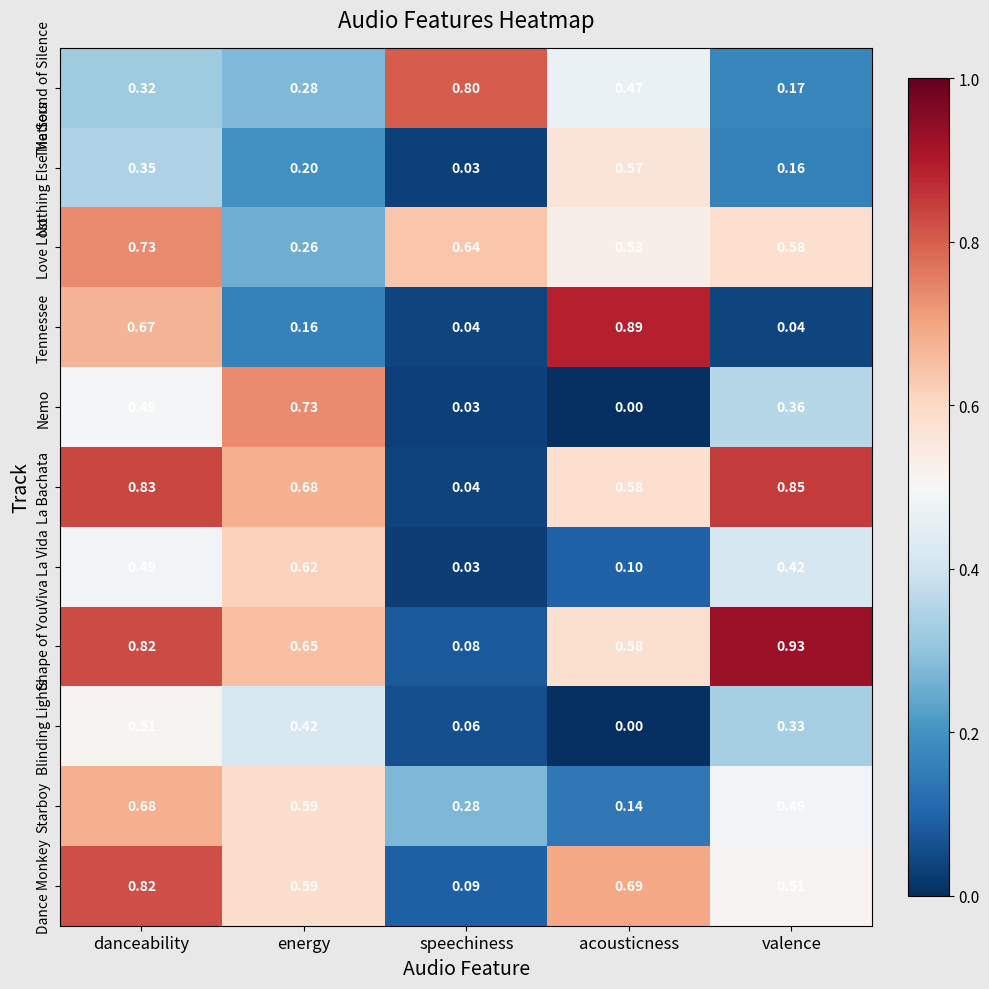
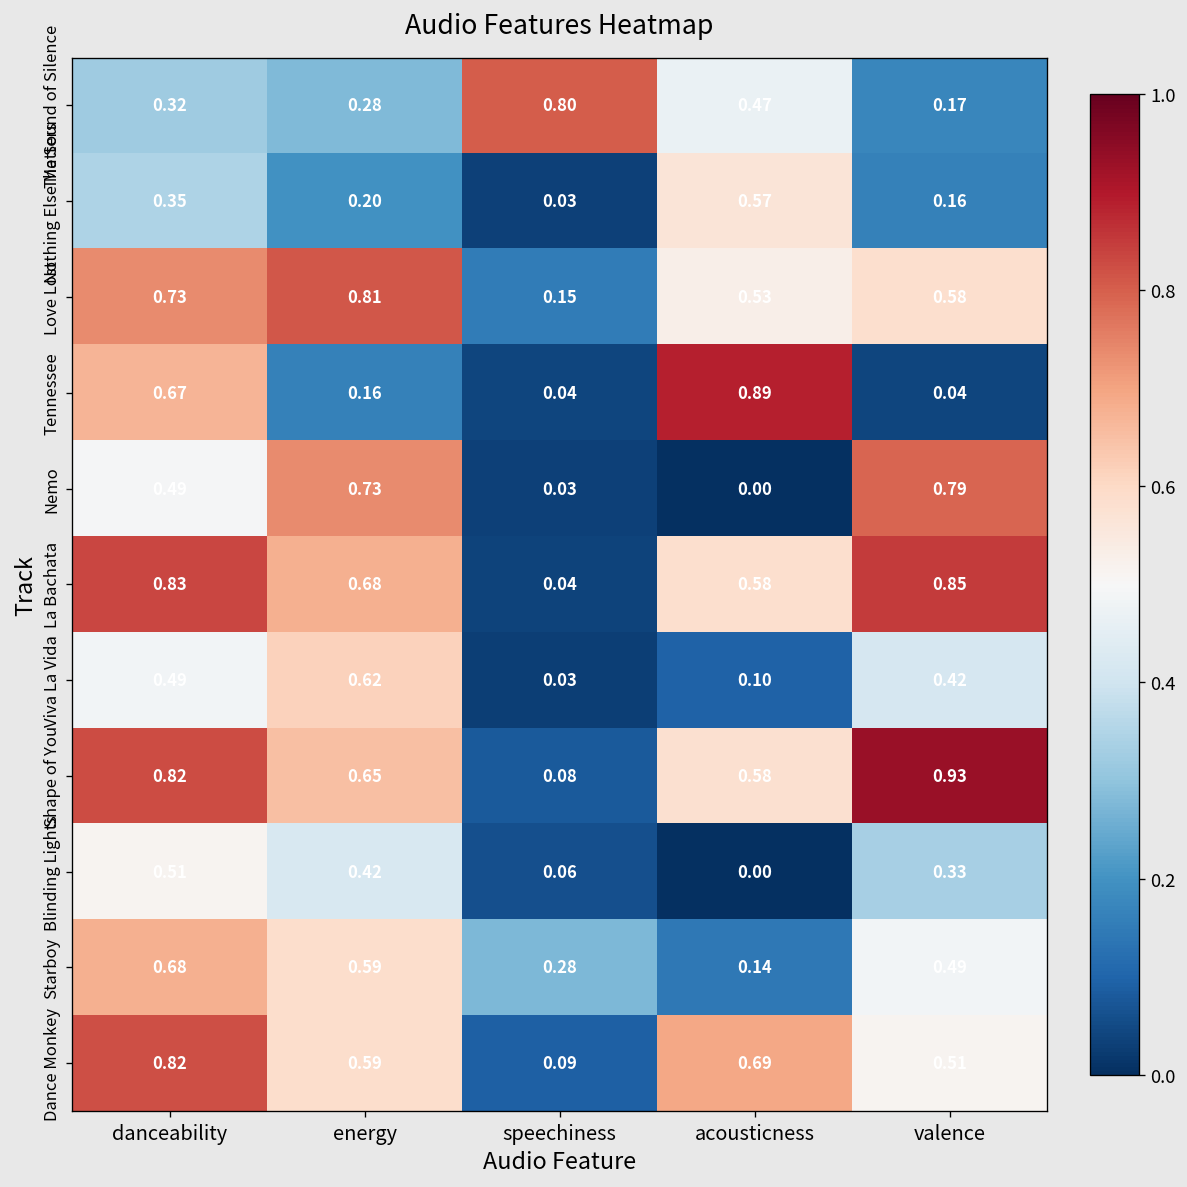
  {
    "The Sound of Silence": {
      "danceability": 0.32,
      "energy": 0.28,
      "speechiness": 0.80,
      "valence": 0.17
    },
    "Nothing Else Matters": {
      "danceability": 0.35,
      "energy": 0.20,
      "speechiness": 0.03,
      "valence": 0.16
    },
    "Love Lost": {
      "danceability": 0.73,
-     "energy": 0.26,
-     "speechiness": 0.64,
+     "energy": 0.81,
+     "speechiness": 0.15,
      "valence": 0.58
    },
    "Tennessee": {
      "danceability": 0.67,
      "energy": 0.16,
      "speechiness": 0.04,
      "acousticness": 0.89,
      "valence": 0.04
    },
    "Nemo": {
      "energy": 0.73,
      "speechiness": 0.03,
      "acousticness": 0.00,
-     "valence": 0.36
+     "valence": 0.79
    },
    "La Bachata": {
      "danceability": 0.83,
      "energy": 0.68,
      "speechiness": 0.04,
      "acousticness": 0.58,
      "valence": 0.85
    },
    "Viva La Vida": {
      "energy": 0.62,
      "speechiness": 0.03,
      "acousticness": 0.10
    },
    "Shape of You": {
      "danceability": 0.82,
      "energy": 0.65,
      "speechiness": 0.08,
      "valence": 0.93
    },
    "Blinding Lights": {
      "speechiness": 0.06,
      "acousticness": 0.00,
      "valence": 0.33
    },
    "Starboy": {
      "danceability": 0.68,
      "energy": 0.59,
      "speechiness": 0.28,
      "acousticness": 0.14
    },
    "Dance Monkey": {
      "danceability": 0.82,
      "energy": 0.59,
      "speechiness": 0.09,
      "acousticness": 0.69
    }
  }
